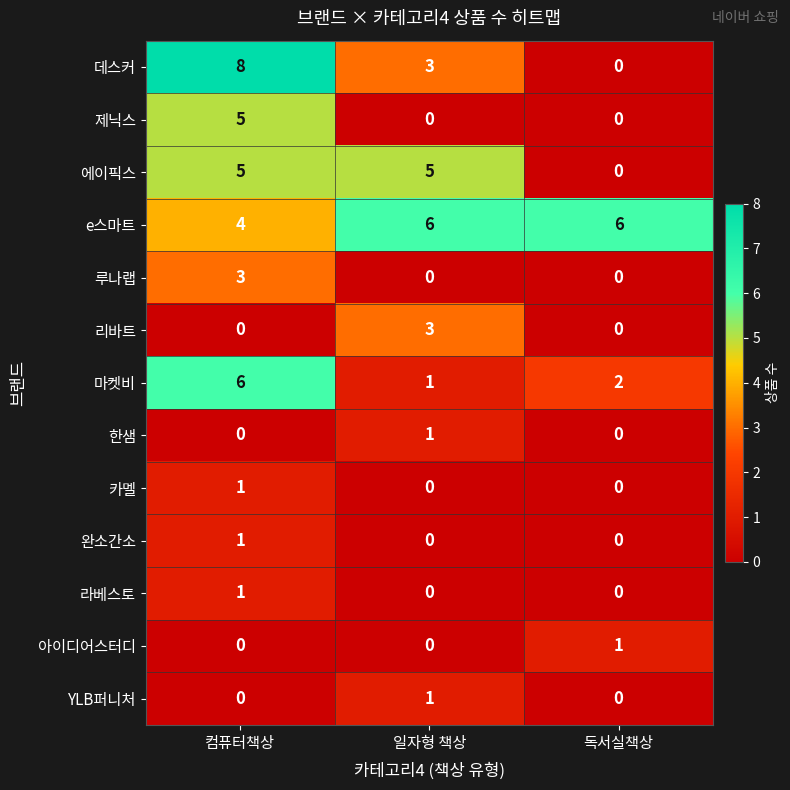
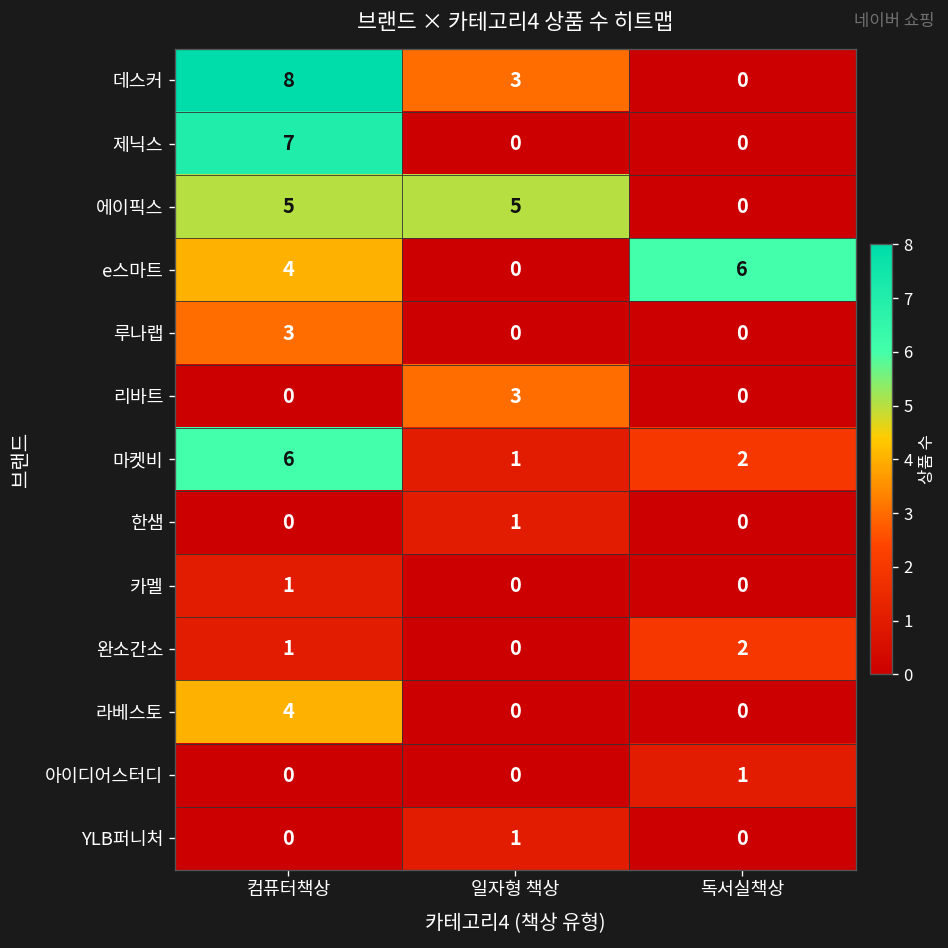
  {
    "데스커": {
      "컴퓨터책상": 8,
      "일자형 책상": 3,
      "독서실책상": 0
    },
    "제닉스": {
-     "컴퓨터책상": 5,
+     "컴퓨터책상": 7,
      "일자형 책상": 0,
      "독서실책상": 0
    },
    "에이픽스": {
      "컴퓨터책상": 5,
      "일자형 책상": 5,
      "독서실책상": 0
    },
    "e스마트": {
      "컴퓨터책상": 4,
-     "일자형 책상": 6,
+     "일자형 책상": 0,
      "독서실책상": 6
    },
    "루나랩": {
      "컴퓨터책상": 3,
      "일자형 책상": 0,
      "독서실책상": 0
    },
    "리바트": {
      "컴퓨터책상": 0,
      "일자형 책상": 3,
      "독서실책상": 0
    },
    "마켓비": {
      "컴퓨터책상": 6,
      "일자형 책상": 1,
      "독서실책상": 2
    },
    "한샘": {
      "컴퓨터책상": 0,
      "일자형 책상": 1,
      "독서실책상": 0
    },
    "카멜": {
      "컴퓨터책상": 1,
      "일자형 책상": 0,
      "독서실책상": 0
    },
    "완소간소": {
      "컴퓨터책상": 1,
      "일자형 책상": 0,
-     "독서실책상": 0
+     "독서실책상": 2
    },
    "라베스토": {
-     "컴퓨터책상": 1,
+     "컴퓨터책상": 4,
      "일자형 책상": 0,
      "독서실책상": 0
    },
    "아이디어스터디": {
      "컴퓨터책상": 0,
      "일자형 책상": 0,
      "독서실책상": 1
    },
    "YLB퍼니처": {
      "컴퓨터책상": 0,
      "일자형 책상": 1,
      "독서실책상": 0
    }
  }
